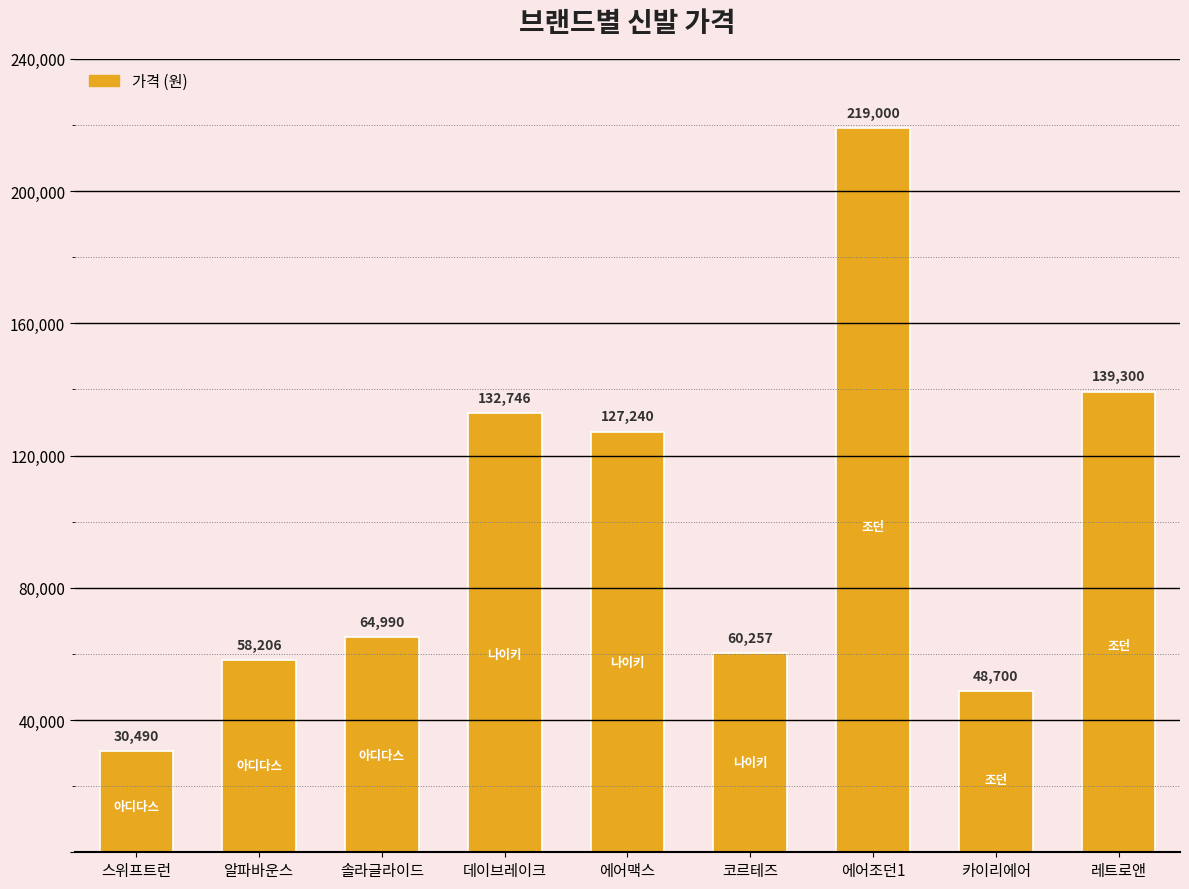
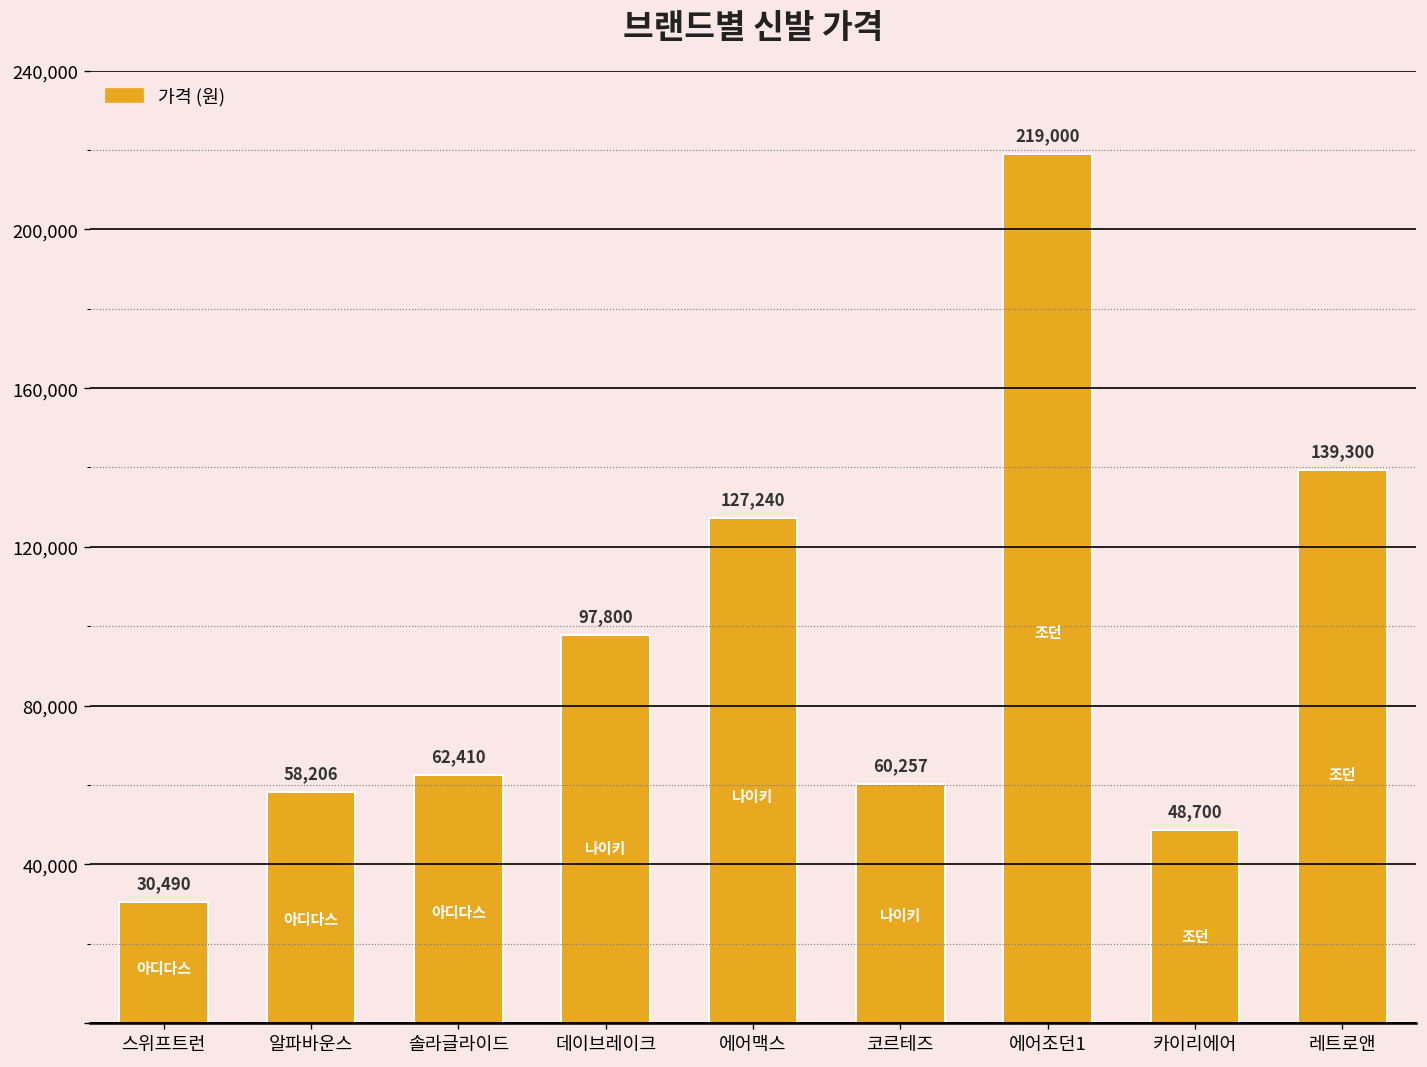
  {
    "스위프트런": "30,490",
    "알파바운스": "58,206",
-   "솔라글라이드": "64,990",
-   "데이브레이크": "132,746",
+   "솔라글라이드": "62,410",
+   "데이브레이크": "97,800",
    "에어맥스": "127,240",
    "코르테즈": "60,257",
    "에어조던1": "219,000",
    "카이리에어": "48,700",
    "레트로앤": "139,300"
  }
